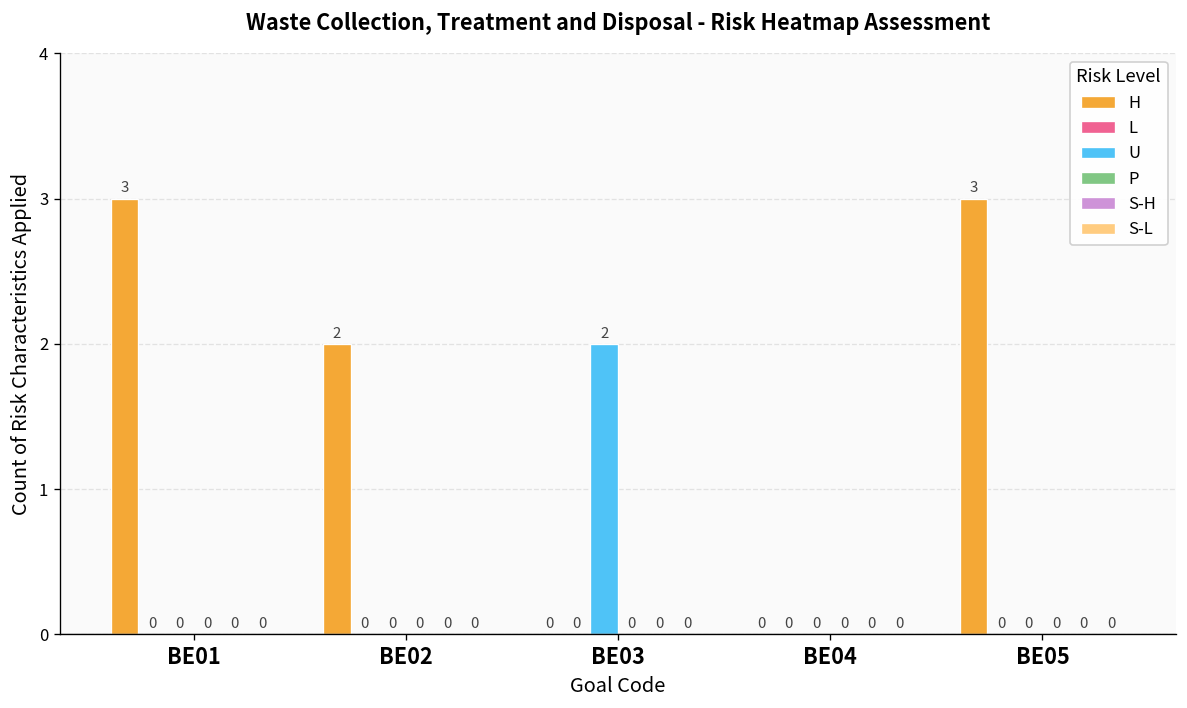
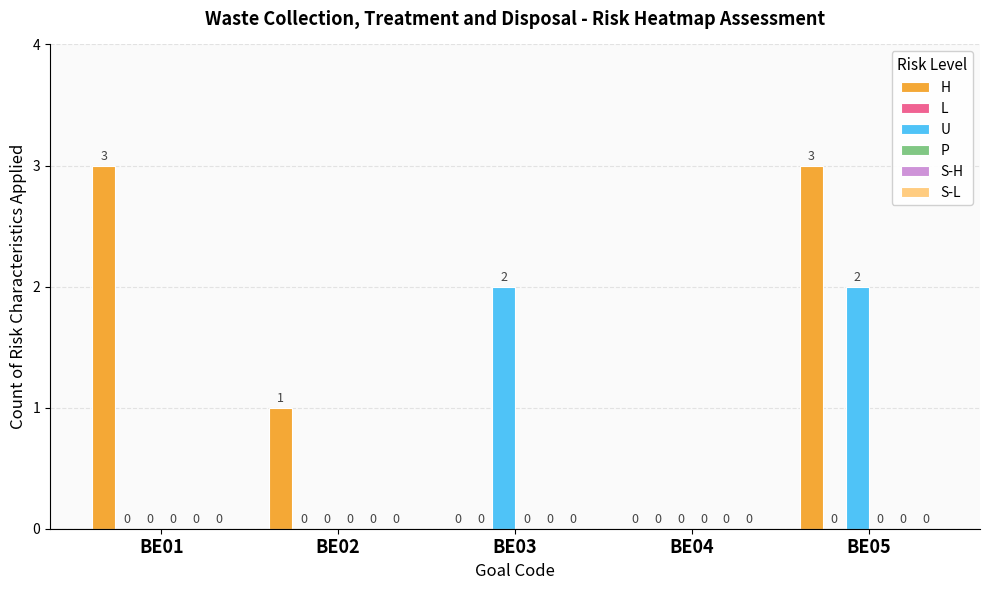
  {
    "H": {
      "BE01": 3,
-     "BE02": 2,
+     "BE02": 1,
      "BE03": 0,
      "BE04": 0,
      "BE05": 3
    },
    "L": {
      "BE01": 0,
      "BE02": 0,
      "BE03": 0,
      "BE04": 0,
      "BE05": 0
    },
    "U": {
      "BE01": 0,
      "BE02": 0,
      "BE03": 2,
      "BE04": 0,
-     "BE05": 0
+     "BE05": 2
    },
    "P": {
      "BE01": 0,
      "BE02": 0,
      "BE03": 0,
      "BE04": 0,
      "BE05": 0
    },
    "S-H": {
      "BE01": 0,
      "BE02": 0,
      "BE03": 0,
      "BE04": 0,
      "BE05": 0
    },
    "S-L": {
      "BE01": 0,
      "BE02": 0,
      "BE03": 0,
      "BE04": 0,
      "BE05": 0
    }
  }
